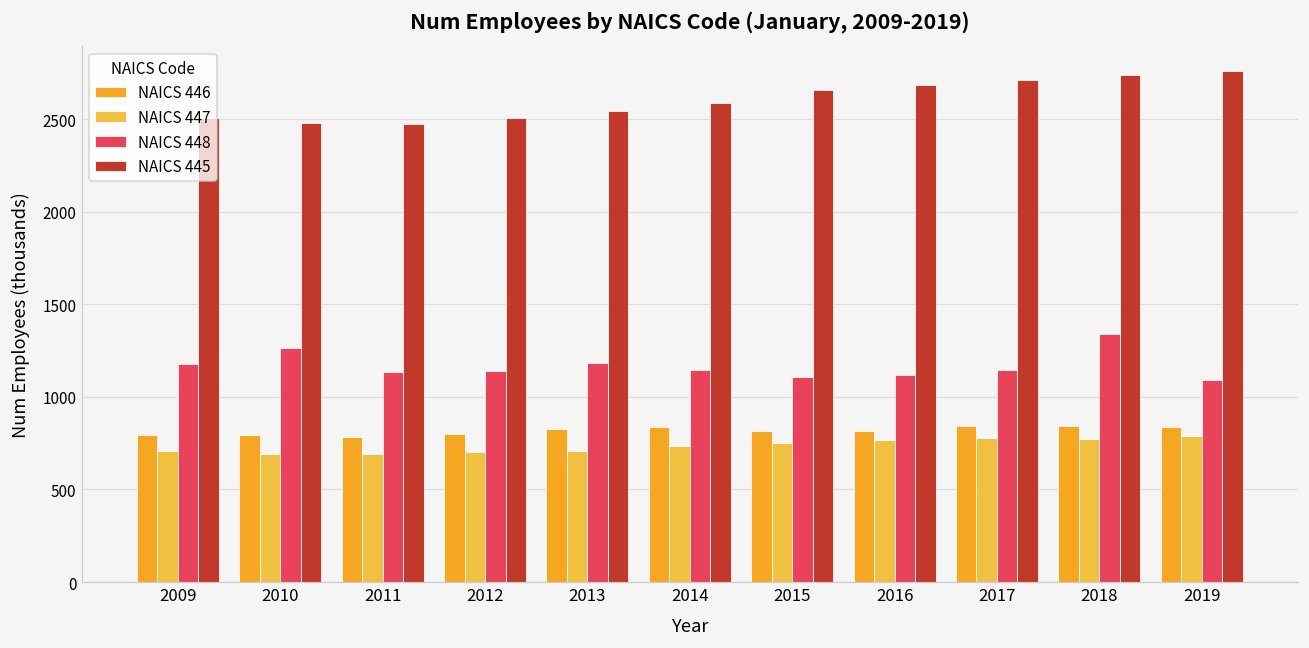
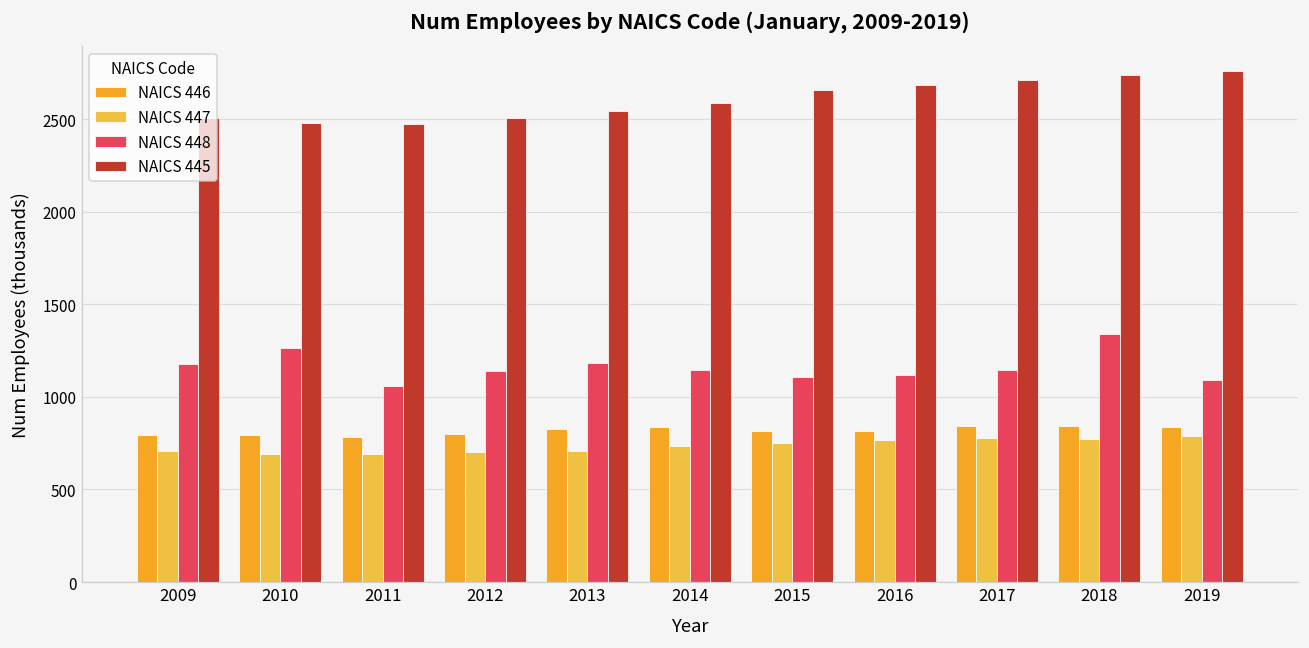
  {
    "NAICS 448": {
      "2009": 1180,
      "2010": 1270,
-     "2011": 1130,
+     "2011": 1060,
      "2012": 1140,
      "2013": 1180,
      "2014": 1150,
      "2015": 1110,
      "2016": 1120,
      "2017": 1150,
      "2018": 1340,
      "2019": 1090
    },
    "NAICS 445": {
      "2010": 2480,
      "2011": 2470,
      "2012": 2510,
      "2013": 2540,
      "2014": 2590,
      "2015": 2660,
      "2016": 2680,
      "2017": 2710,
      "2018": 2740,
      "2019": 2760
    }
  }
